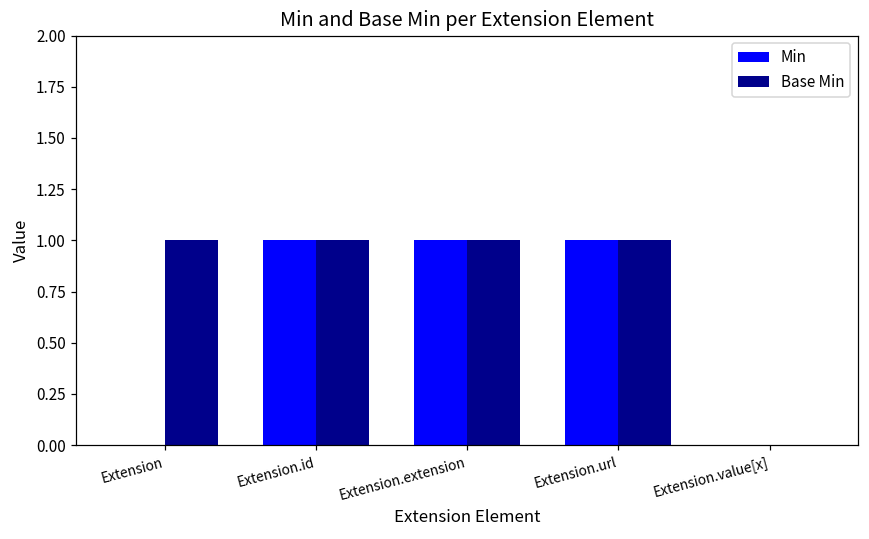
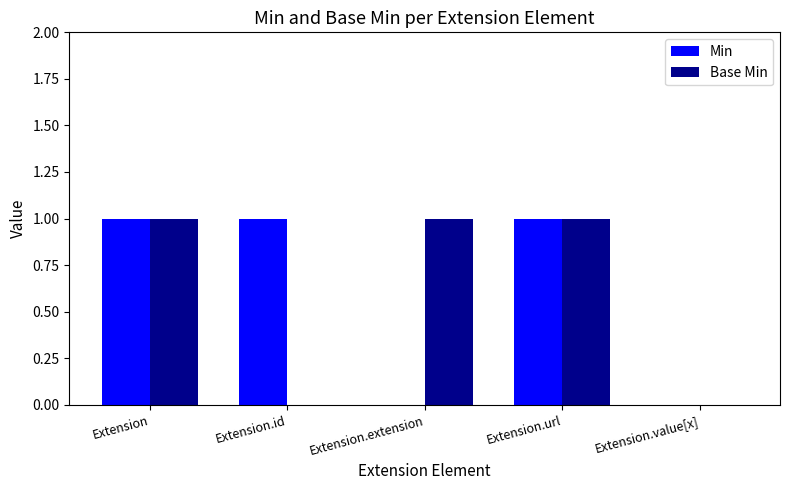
  {
    "Min": {
-     "Extension": 0,
+     "Extension": 1,
      "Extension.id": 1,
-     "Extension.extension": 1,
+     "Extension.extension": 0,
      "Extension.url": 1,
      "Extension.value[x]": 0
    },
    "Base Min": {
      "Extension": 1,
-     "Extension.id": 1,
+     "Extension.id": 0,
      "Extension.extension": 1,
      "Extension.url": 1,
      "Extension.value[x]": 0
    }
  }
